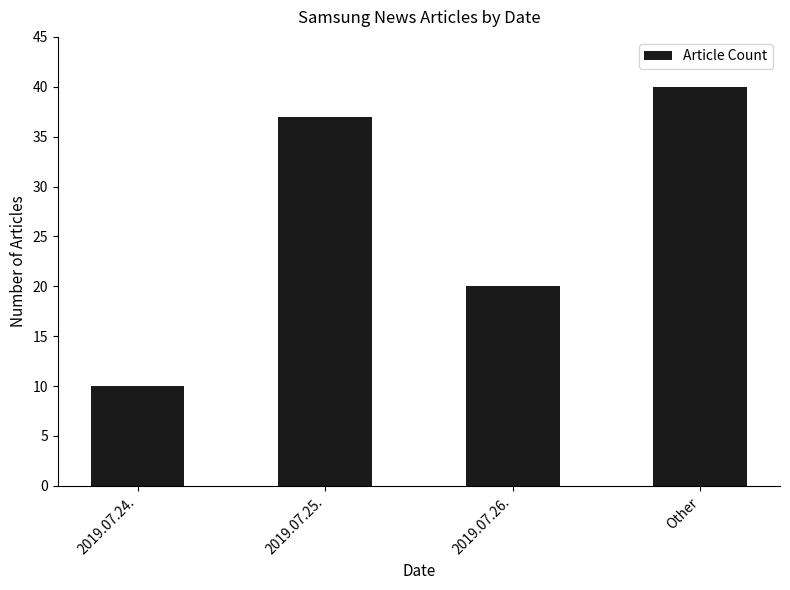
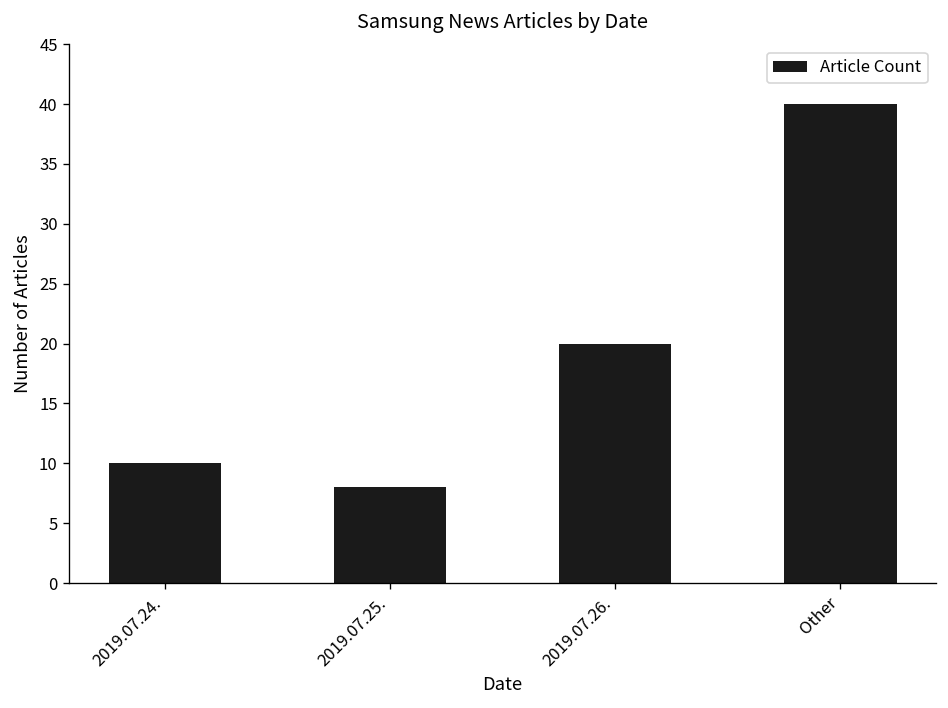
  {
    "2019.07.24.": 10,
-   "2019.07.25.": 37,
+   "2019.07.25.": 8,
    "2019.07.26.": 20,
    "Other": 40
  }
